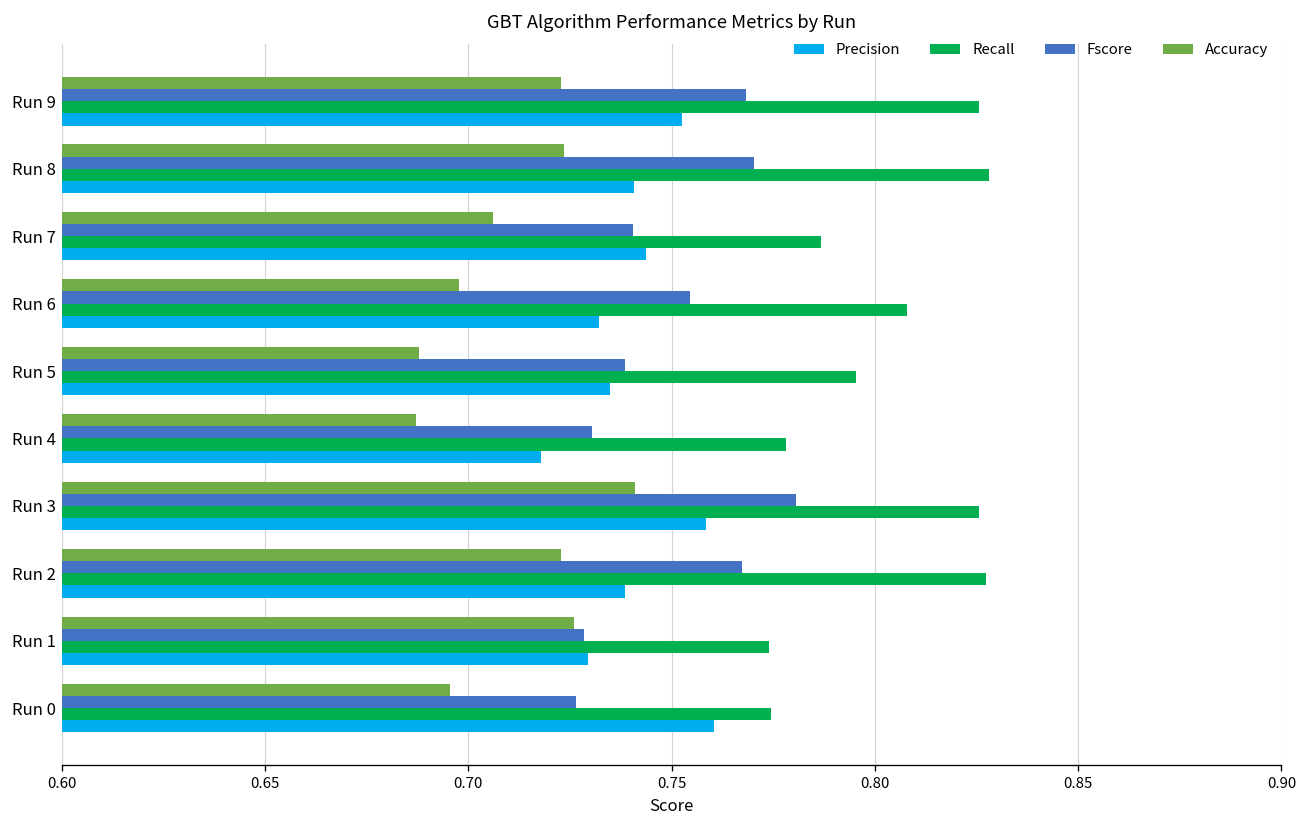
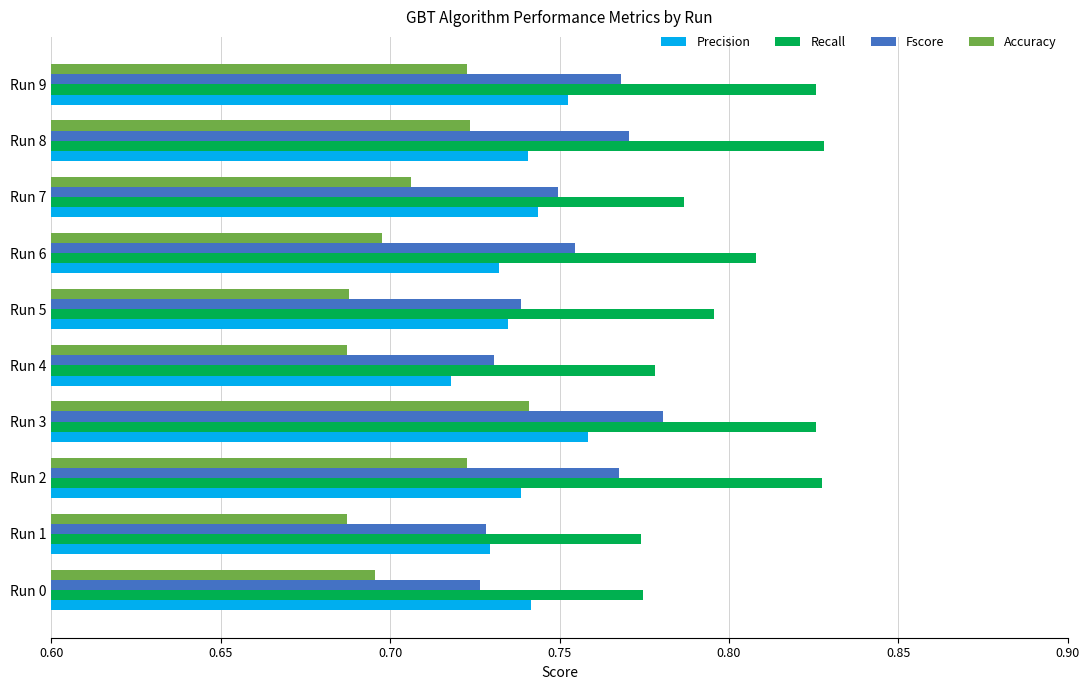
  {
    "Precision": {
      "Run 9": 0.753,
      "Run 8": 0.741,
      "Run 7": 0.744,
      "Run 6": 0.732,
      "Run 5": 0.735,
      "Run 4": 0.718,
      "Run 3": 0.758,
      "Run 2": 0.739,
      "Run 1": 0.729,
-     "Run 0": 0.760
+     "Run 0": 0.742
    },
    "Recall": {
      "Run 9": 0.826,
      "Run 8": 0.828,
      "Run 7": 0.787,
      "Run 6": 0.808,
      "Run 5": 0.795,
      "Run 4": 0.778,
      "Run 3": 0.826,
      "Run 2": 0.827,
      "Run 1": 0.774,
      "Run 0": 0.774
    },
    "Fscore": {
      "Run 9": 0.768,
      "Run 8": 0.770,
-     "Run 7": 0.741,
+     "Run 7": 0.750,
      "Run 6": 0.755,
      "Run 5": 0.739,
      "Run 4": 0.731,
      "Run 3": 0.781,
      "Run 2": 0.767,
      "Run 1": 0.728,
      "Run 0": 0.727
    },
    "Accuracy": {
      "Run 9": 0.723,
      "Run 8": 0.723,
      "Run 7": 0.706,
      "Run 6": 0.698,
      "Run 5": 0.688,
      "Run 4": 0.687,
      "Run 3": 0.741,
      "Run 2": 0.723,
-     "Run 1": 0.726,
+     "Run 1": 0.687,
      "Run 0": 0.695
    }
  }
